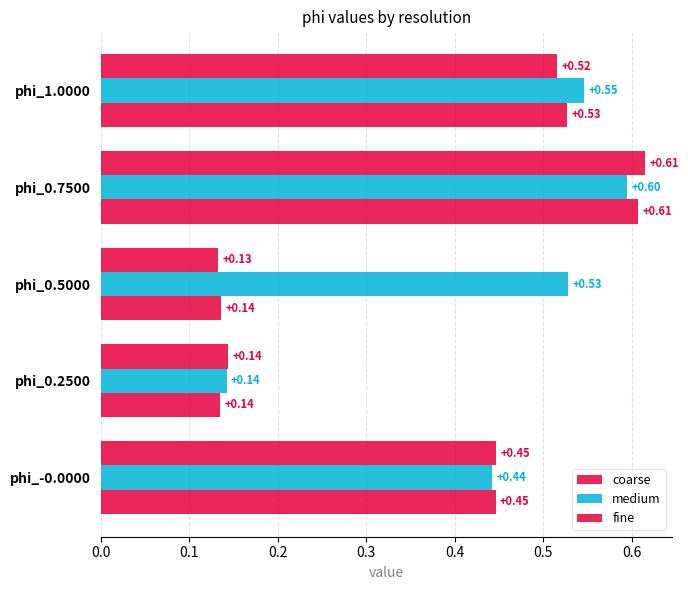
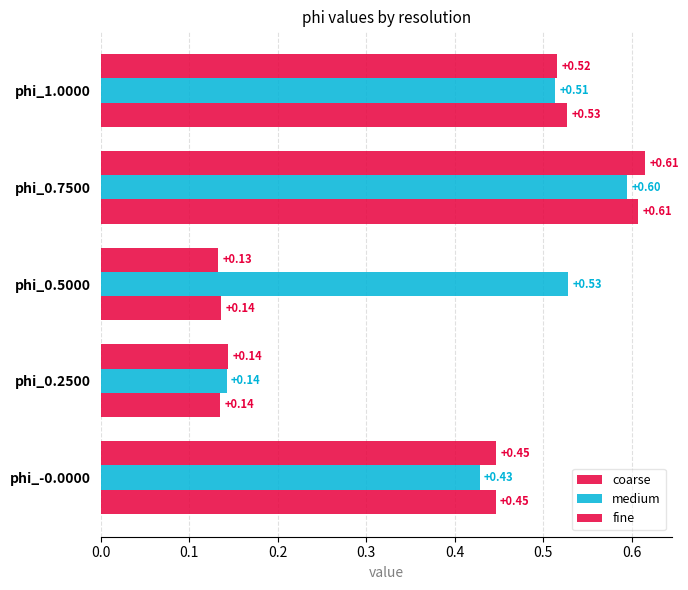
  {
    "medium": {
-     "phi_1.0000": "+0.55",
+     "phi_1.0000": "+0.51",
      "phi_0.7500": "+0.60",
      "phi_0.5000": "+0.53",
      "phi_0.2500": "+0.14",
-     "phi_-0.0000": "+0.44"
+     "phi_-0.0000": "+0.43"
    }
  }
